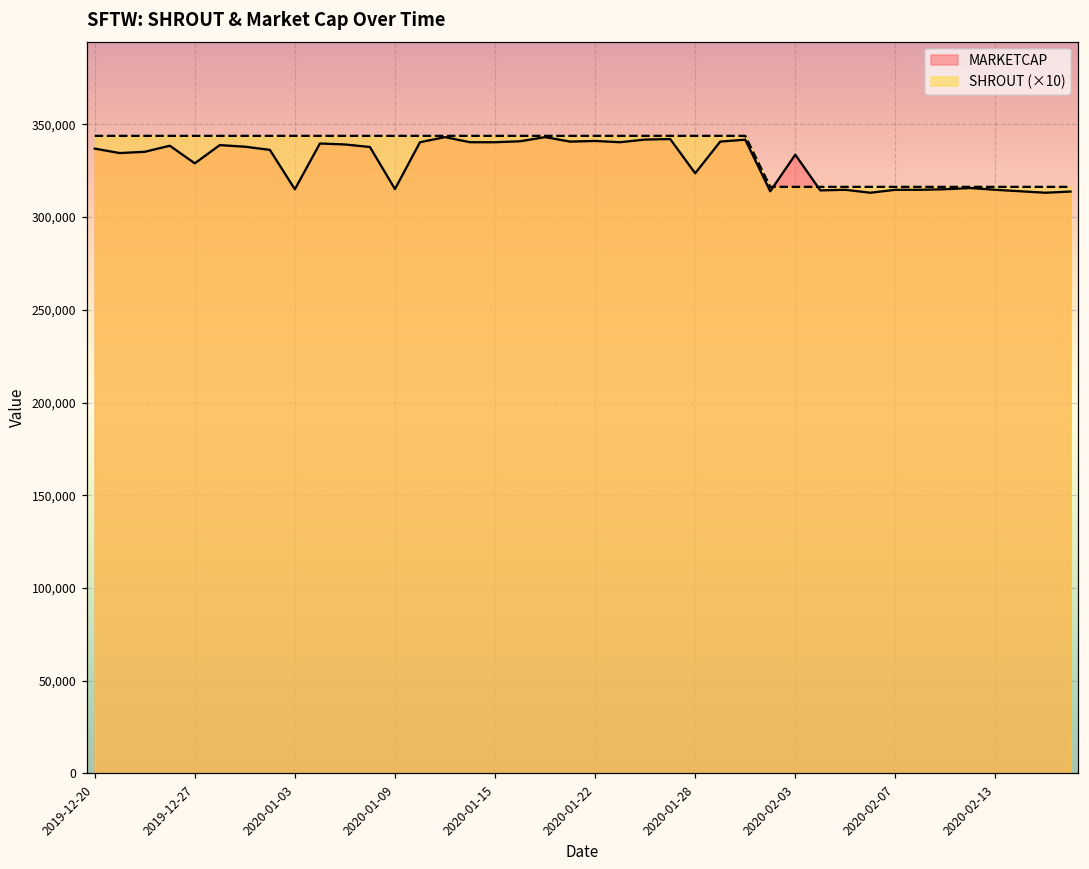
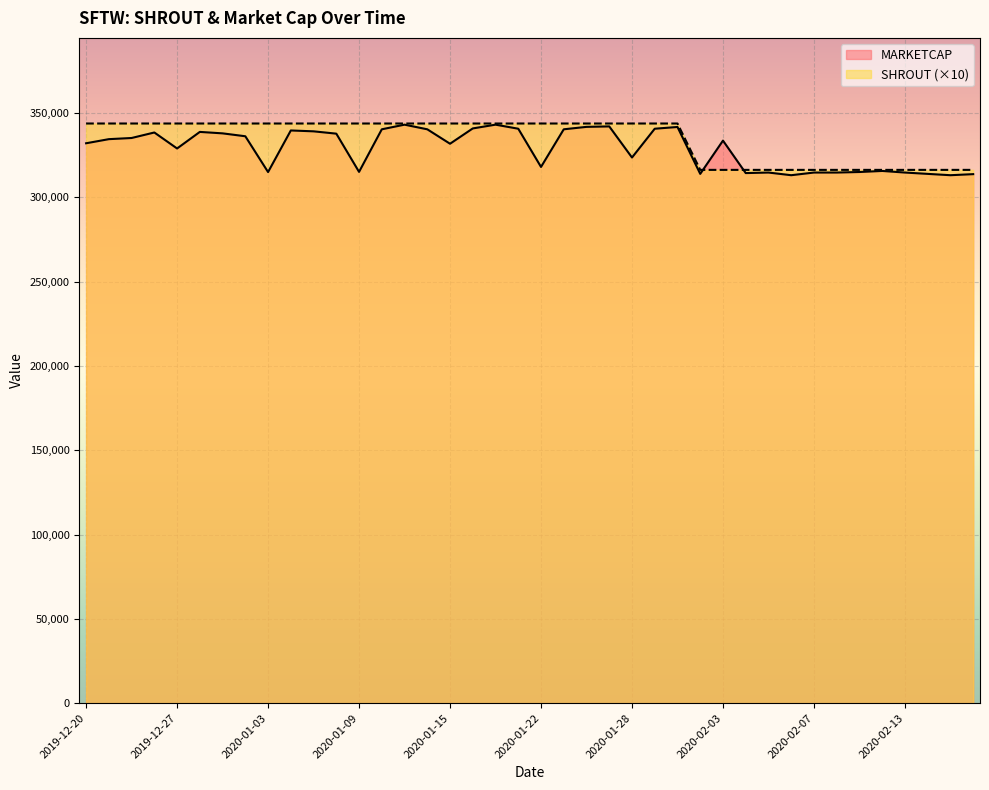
  {
    "MARKETCAP": {
-     "2019-12-20": "337,000",
+     "2019-12-20": "332,000",
      "2019-12-27": "329,000",
      "2020-01-03": "315,000",
      "2020-01-09": "315,000",
-     "2020-01-15": "340,000",
-     "2020-01-22": "341,000",
+     "2020-01-15": "332,000",
+     "2020-01-22": "318,000",
      "2020-01-28": "324,000",
      "2020-02-03": "334,000",
      "2020-02-07": "315,000",
      "2020-02-13": "315,000"
    },
    "SHROUT (×10)": {
      "2019-12-20": "344,000",
      "2019-12-27": "344,000",
      "2020-01-03": "344,000",
      "2020-01-09": "344,000",
      "2020-01-15": "344,000",
      "2020-01-22": "344,000",
      "2020-01-28": "344,000",
      "2020-02-03": "316,000",
      "2020-02-07": "316,000",
      "2020-02-13": "316,000"
    }
  }
